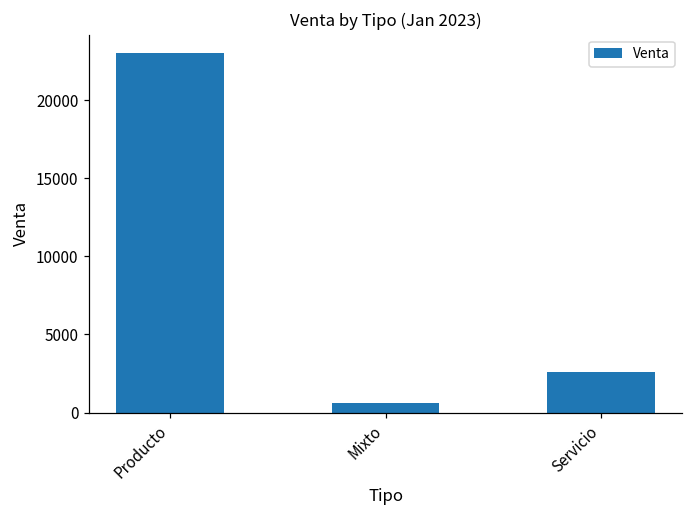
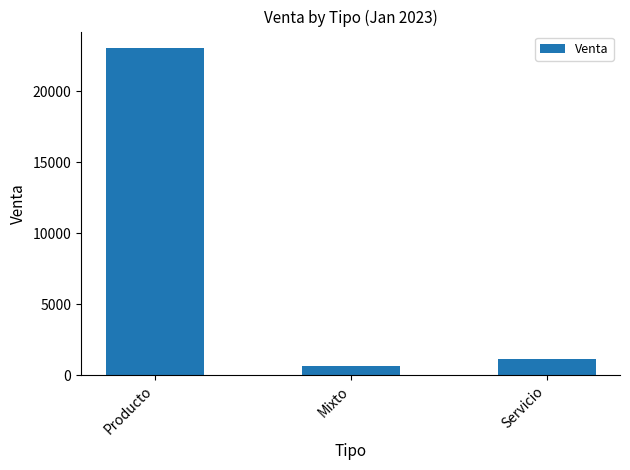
  {
    "Producto": 23000,
    "Mixto": 600,
-   "Servicio": 2600
+   "Servicio": 1200
  }
